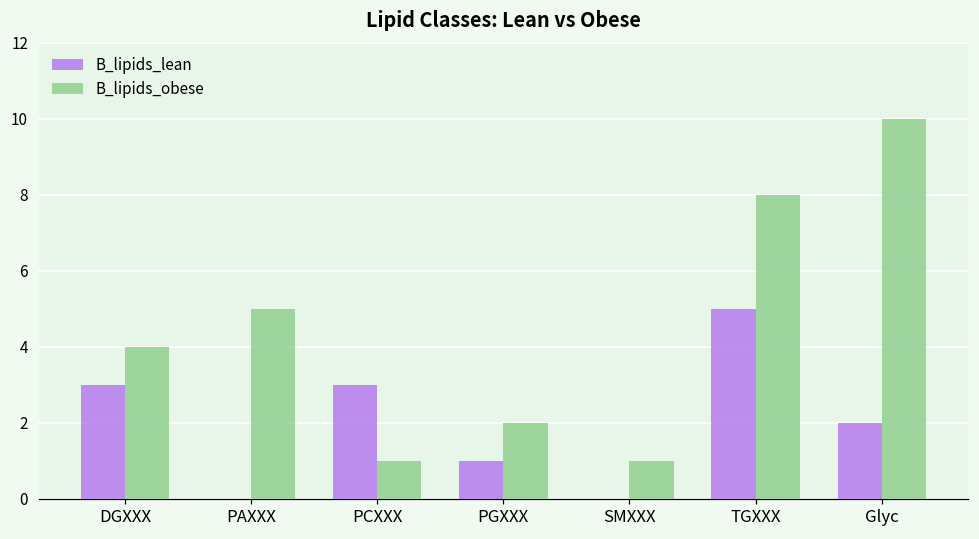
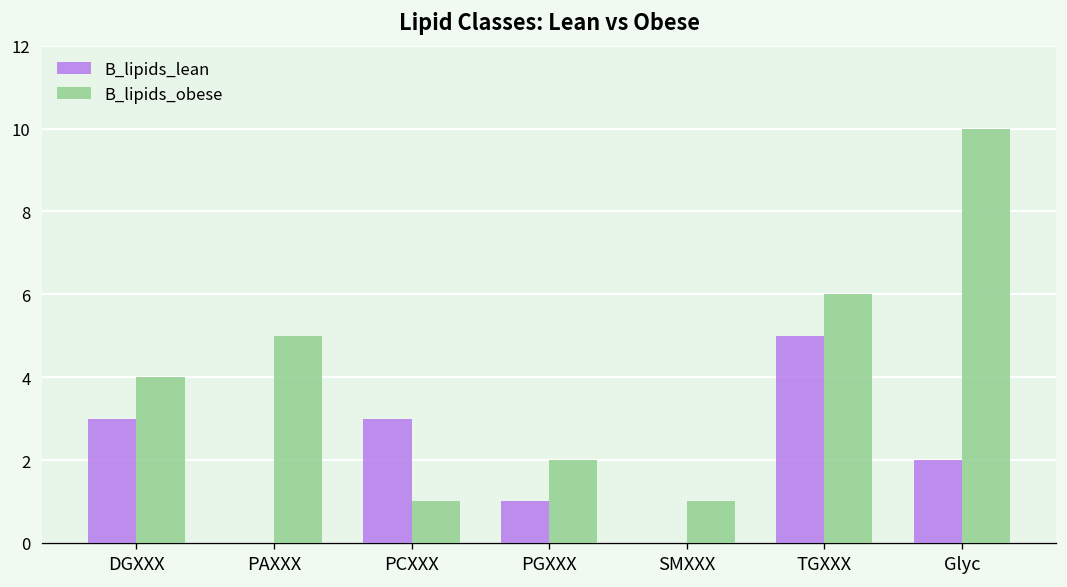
  {
    "B_lipids_lean": {
      "DGXXX": 3,
      "PAXXX": 0,
      "PCXXX": 3,
      "PGXXX": 1,
      "SMXXX": 0,
      "TGXXX": 5,
      "Glyc": 2
    },
    "B_lipids_obese": {
      "DGXXX": 4,
      "PAXXX": 5,
      "PCXXX": 1,
      "PGXXX": 2,
      "SMXXX": 1,
-     "TGXXX": 8,
+     "TGXXX": 6,
      "Glyc": 10
    }
  }
